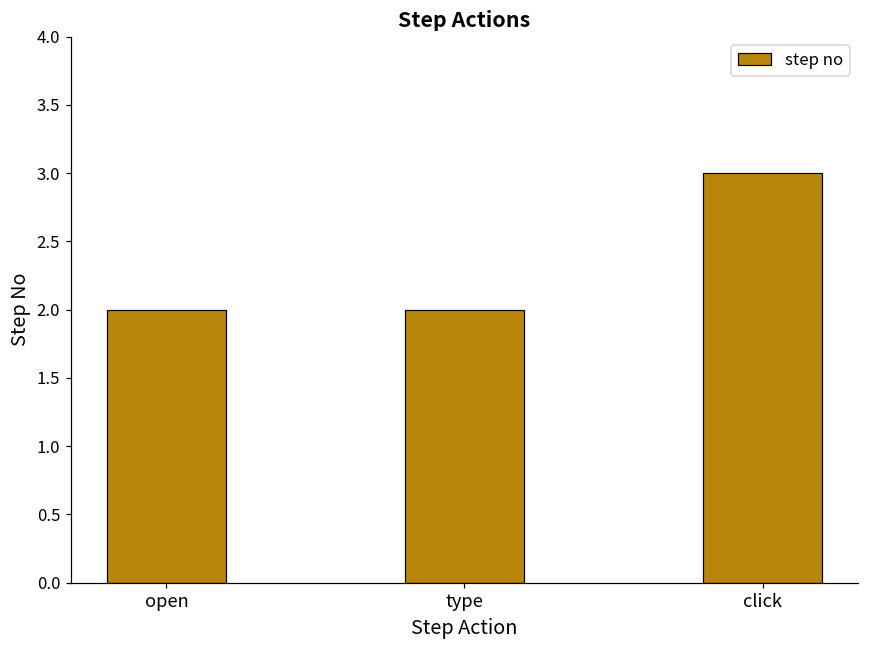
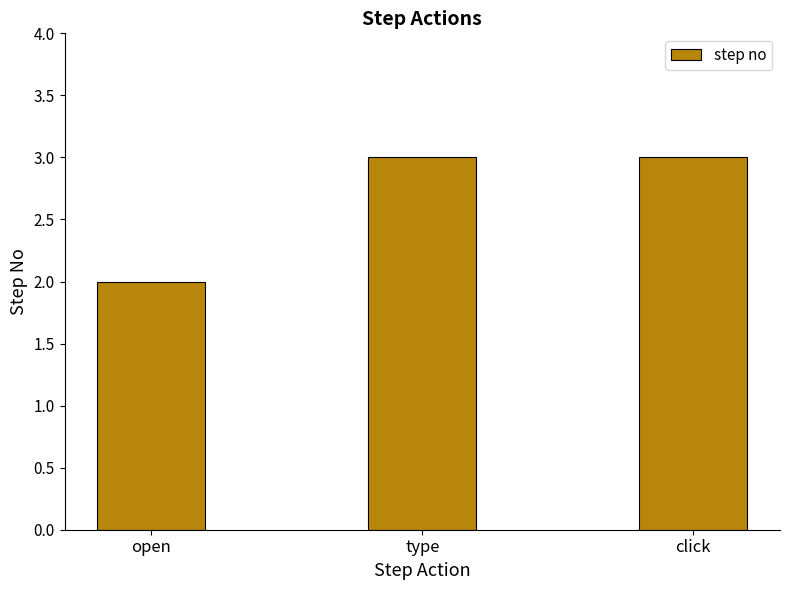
  {
    "open": 2,
-   "type": 2,
+   "type": 3,
    "click": 3
  }
